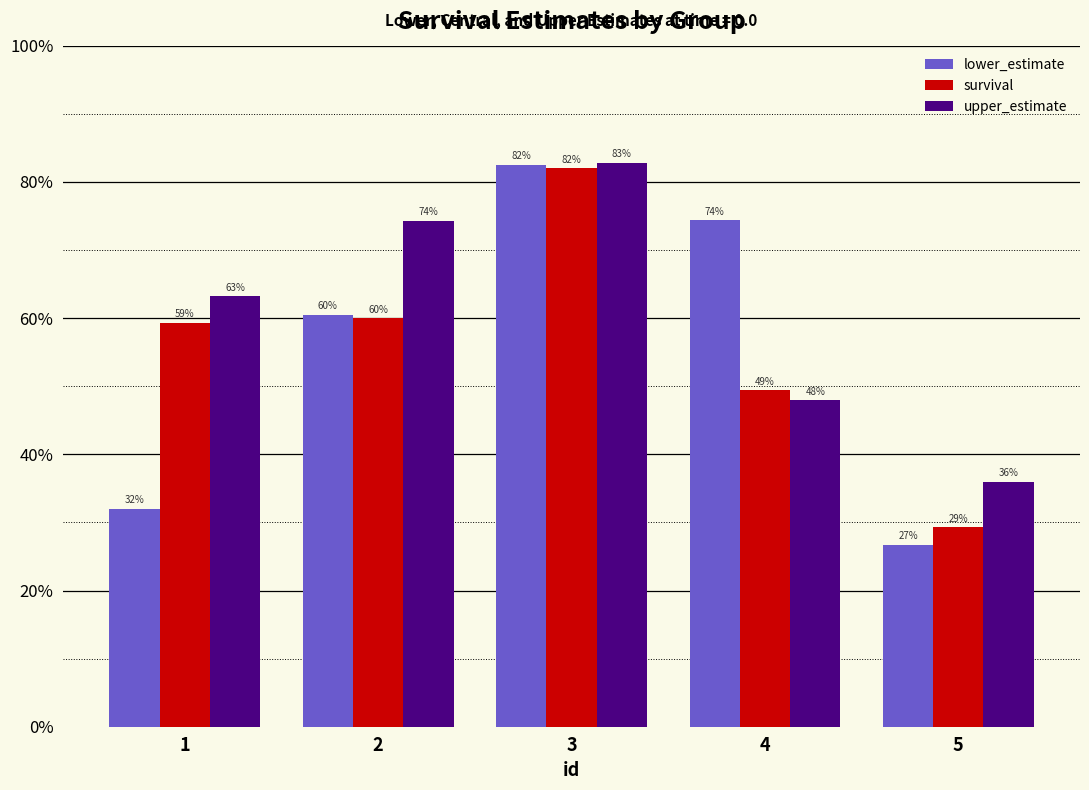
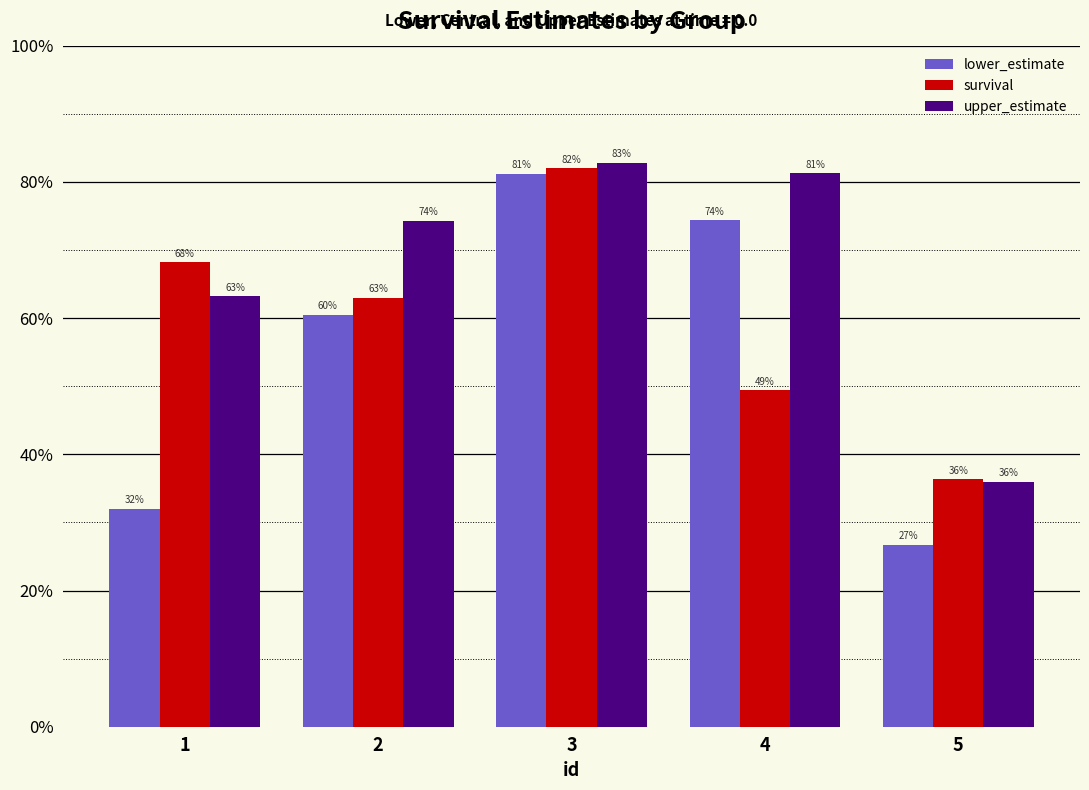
  {
    "lower_estimate": {
      "1": "32%",
      "2": "60%",
-     "3": "82%",
+     "3": "81%",
      "4": "74%",
      "5": "27%"
    },
    "survival": {
-     "1": "59%",
-     "2": "60%",
+     "1": "68%",
+     "2": "63%",
      "3": "82%",
      "4": "49%",
-     "5": "29%"
+     "5": "36%"
    },
    "upper_estimate": {
      "1": "63%",
      "2": "74%",
      "3": "83%",
-     "4": "48%",
+     "4": "81%",
      "5": "36%"
    }
  }
